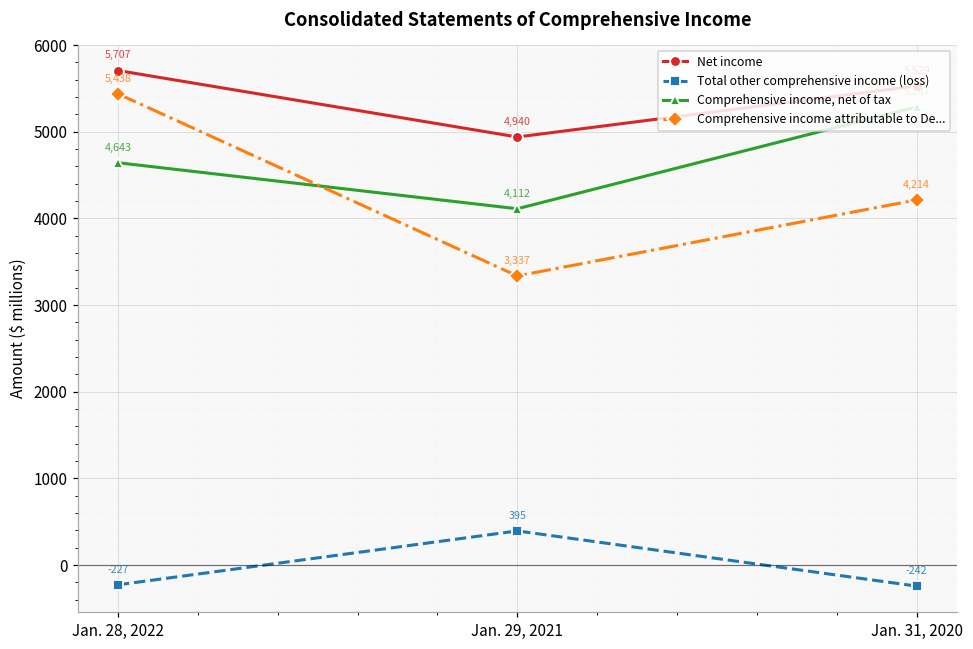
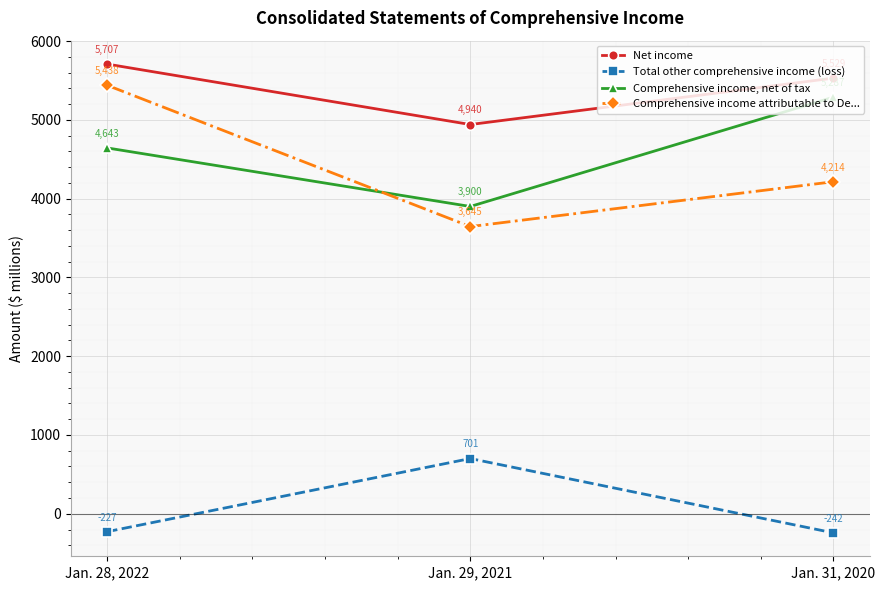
  {
    "Net income": {
      "Jan. 28, 2022": "5,707",
      "Jan. 29, 2021": "4,940"
    },
    "Total other comprehensive income (loss)": {
      "Jan. 28, 2022": "-227",
-     "Jan. 29, 2021": "395",
+     "Jan. 29, 2021": "701",
      "Jan. 31, 2020": "-242"
    },
    "Comprehensive income, net of tax": {
      "Jan. 28, 2022": "4,643",
-     "Jan. 29, 2021": "4,112"
+     "Jan. 29, 2021": "3,900"
    },
    "Comprehensive income attributable to De...": {
      "Jan. 28, 2022": "5,438",
-     "Jan. 29, 2021": "3,337",
+     "Jan. 29, 2021": "3,645",
      "Jan. 31, 2020": "4,214"
    }
  }
